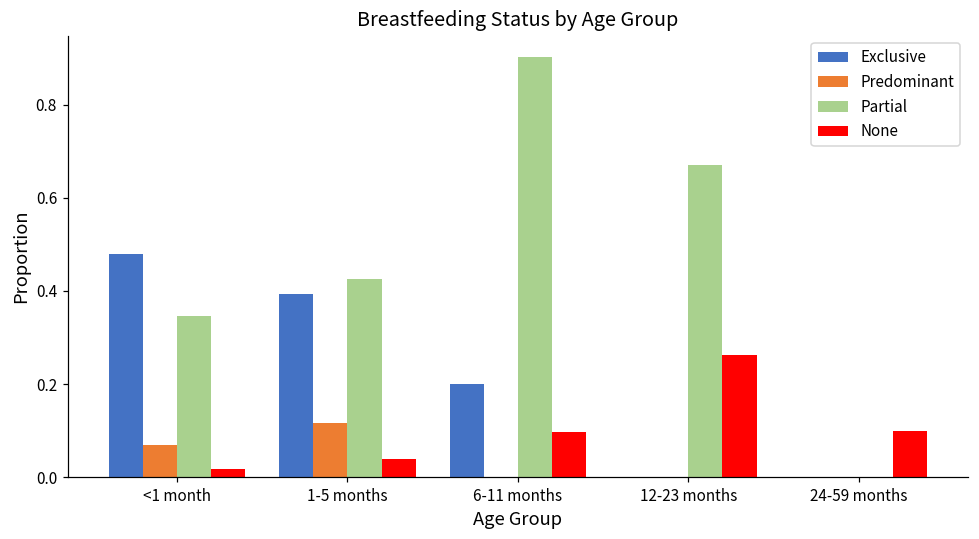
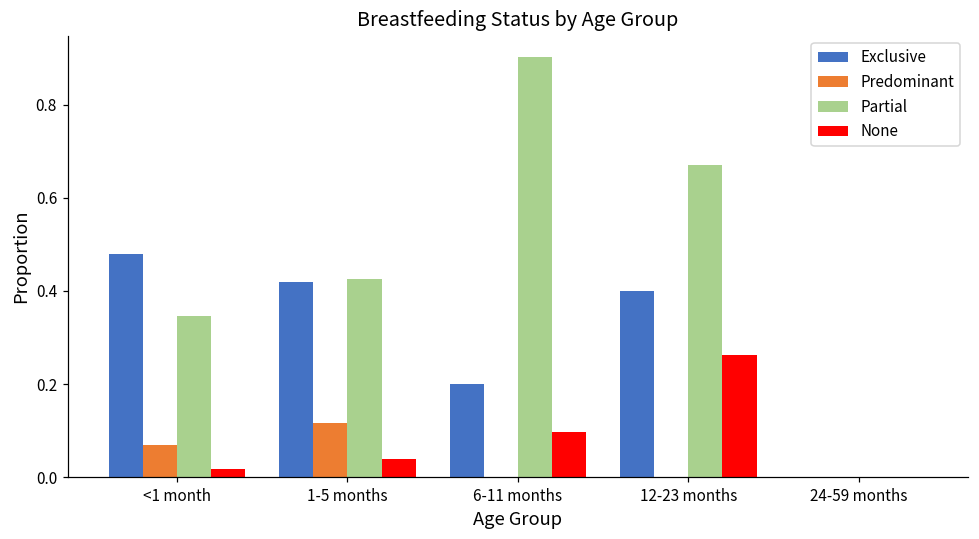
  {
    "Exclusive": {
      "<1 month": 0.48,
-     "1-5 months": 0.39,
+     "1-5 months": 0.42,
      "6-11 months": 0.20,
-     "12-23 months": 0.0,
+     "12-23 months": 0.4,
      "24-59 months": 0.00
    },
    "Predominant": {
      "<1 month": 0.07,
      "1-5 months": 0.12,
      "6-11 months": 0.00,
      "12-23 months": 0.00,
      "24-59 months": 0.00
    },
    "Partial": {
      "<1 month": 0.35,
      "1-5 months": 0.43,
      "6-11 months": 0.90,
      "12-23 months": 0.67,
      "24-59 months": 0.00
    },
    "None": {
      "<1 month": 0.02,
      "1-5 months": 0.04,
      "6-11 months": 0.1,
      "12-23 months": 0.26,
-     "24-59 months": 0.1
+     "24-59 months": 0.0
    }
  }
